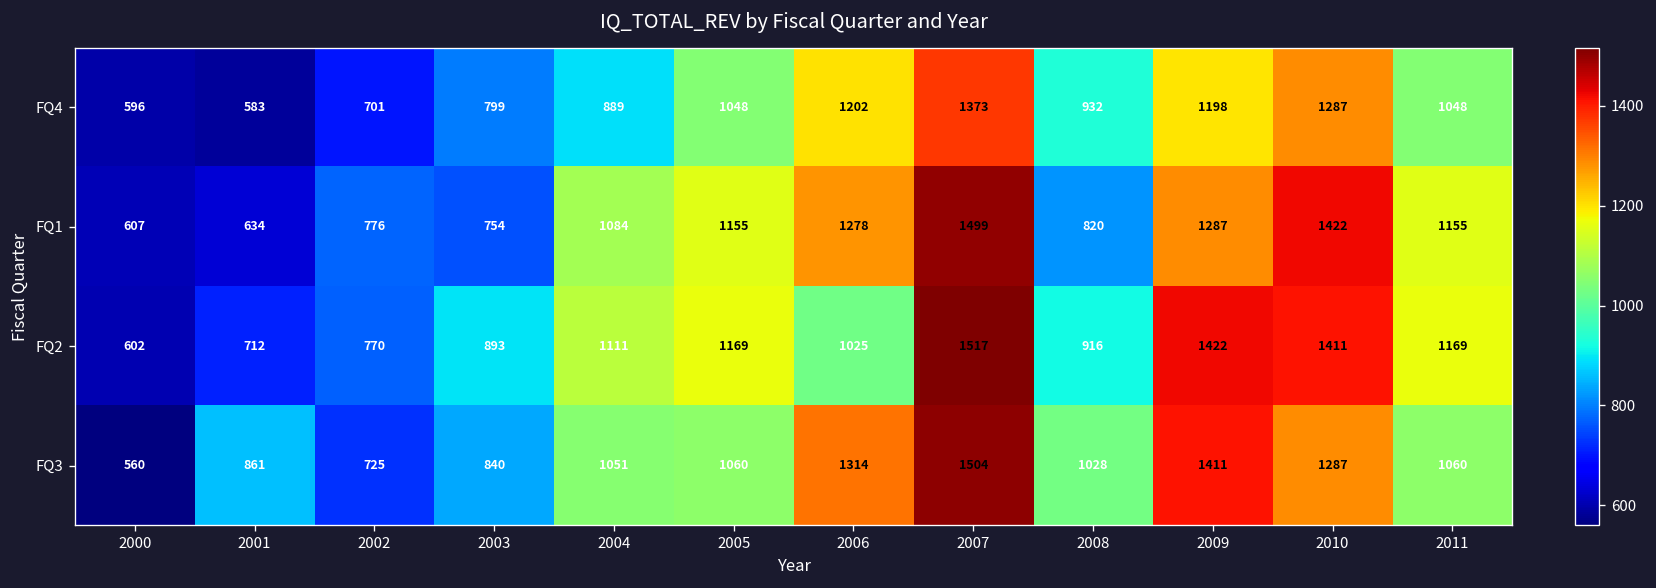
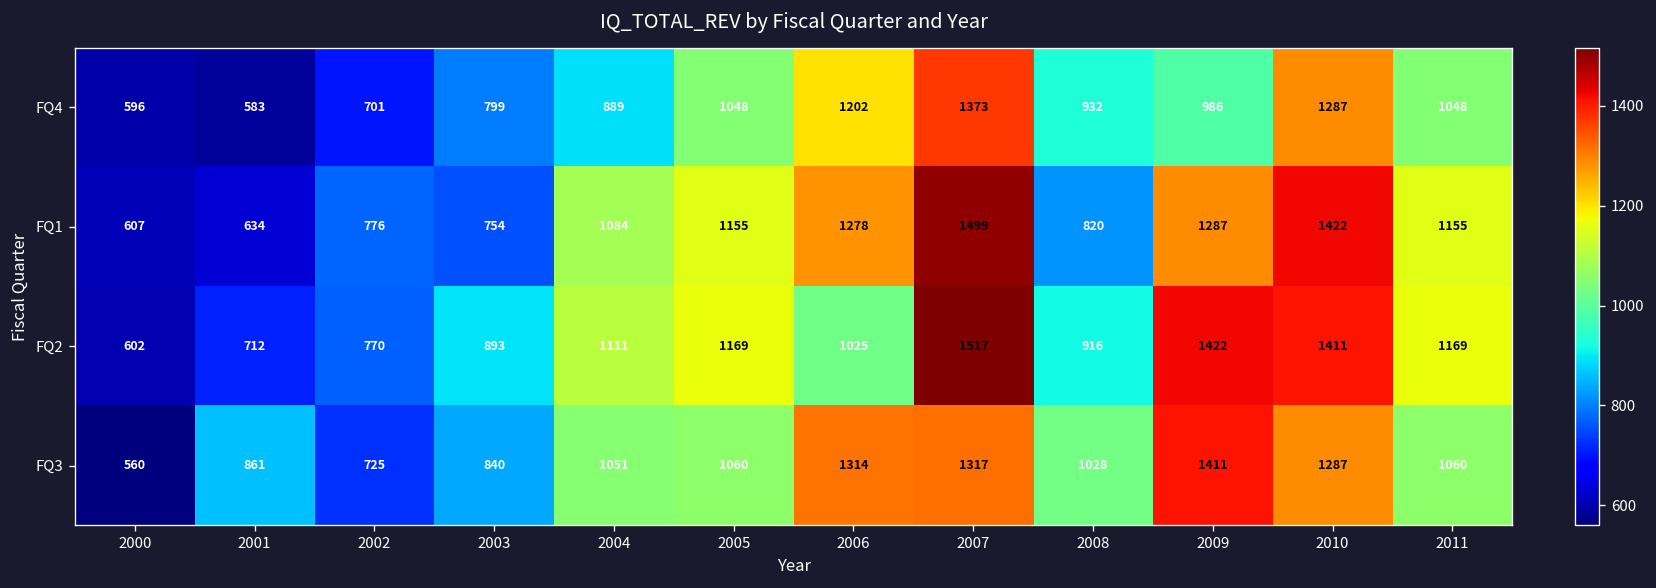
  {
    "FQ4": {
      "2000": 596,
      "2001": 583,
      "2002": 701,
      "2003": 799,
      "2004": 889,
      "2005": 1048,
      "2006": 1202,
      "2007": 1373,
      "2008": 932,
-     "2009": 1198,
+     "2009": 986,
      "2010": 1287,
      "2011": 1048
    },
    "FQ1": {
      "2000": 607,
      "2001": 634,
      "2002": 776,
      "2003": 754,
      "2004": 1084,
      "2005": 1155,
      "2006": 1278,
      "2007": 1499,
      "2008": 820,
      "2009": 1287,
      "2010": 1422,
      "2011": 1155
    },
    "FQ2": {
      "2000": 602,
      "2001": 712,
      "2002": 770,
      "2003": 893,
      "2004": 1111,
      "2005": 1169,
      "2006": 1025,
      "2007": 1517,
      "2008": 916,
      "2009": 1422,
      "2010": 1411,
      "2011": 1169
    },
    "FQ3": {
      "2000": 560,
      "2001": 861,
      "2002": 725,
      "2003": 840,
      "2004": 1051,
      "2005": 1060,
      "2006": 1314,
-     "2007": 1504,
+     "2007": 1317,
      "2008": 1028,
      "2009": 1411,
      "2010": 1287,
      "2011": 1060
    }
  }
